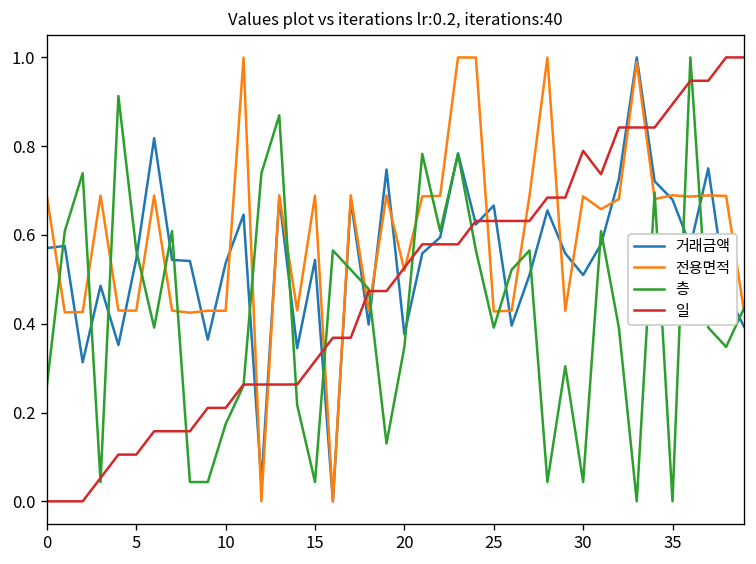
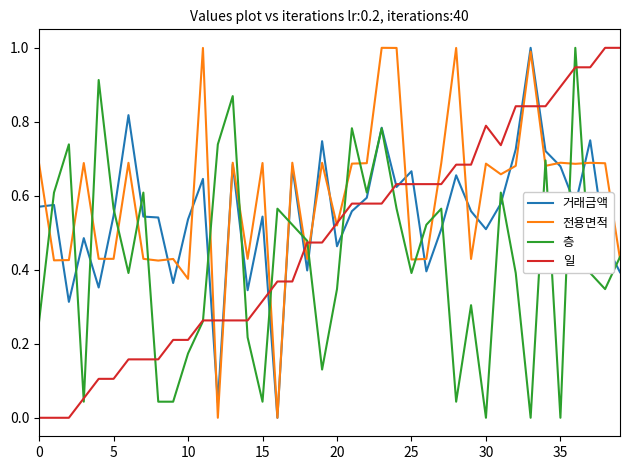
  {
    "거래금액": {
      "0": 0.57,
      "5": 0.55,
      "10": 0.54,
      "15": 0.54,
-     "20": 0.38,
+     "20": 0.46,
      "25": 0.67,
      "30": 0.51,
      "35": 0.68
    },
    "전용면적": {
      "0": 0.69,
      "5": 0.43,
-     "10": 0.43,
+     "10": 0.38,
      "15": 0.69,
      "25": 0.43,
      "30": 0.69,
      "35": 0.69
    },
    "층": {
      "0": 0.26,
      "5": 0.57,
      "10": 0.17,
      "15": 0.04,
      "20": 0.35,
      "25": 0.39,
-     "30": 0.04,
+     "30": 0.00,
      "35": 0.00
    },
    "일": {
      "0": 0.00,
      "5": 0.11,
      "10": 0.21,
      "15": 0.32,
      "25": 0.63,
      "30": 0.79,
      "35": 0.89
    }
  }
